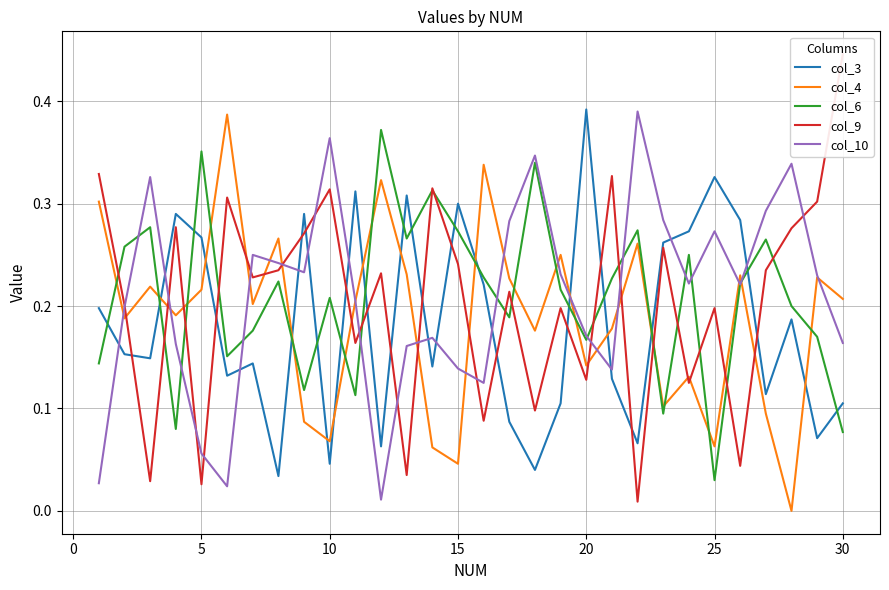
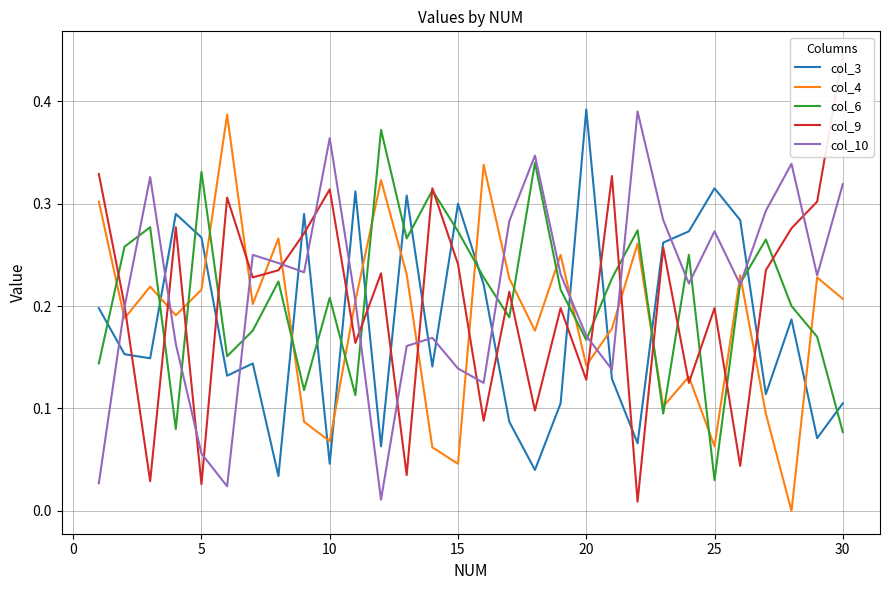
  {
    "col_3": {
      "5": 0.267,
      "10": 0.046,
      "15": 0.300,
      "20": 0.392,
-     "25": 0.326,
+     "25": 0.315,
      "30": 0.105
    },
    "col_4": {
      "5": 0.216,
      "10": 0.068,
      "15": 0.046,
      "20": 0.142,
      "25": 0.063,
      "30": 0.207
    },
    "col_6": {
-     "5": 0.351,
+     "5": 0.331,
      "10": 0.208,
      "15": 0.273,
      "20": 0.167,
      "25": 0.030,
      "30": 0.077
    },
    "col_9": {
      "5": 0.026,
      "10": 0.314,
      "15": 0.241,
      "20": 0.128,
      "25": 0.198
    },
    "col_10": {
      "5": 0.056,
      "10": 0.364,
      "15": 0.139,
      "20": 0.171,
      "25": 0.273,
-     "30": 0.164
+     "30": 0.319
    }
  }
